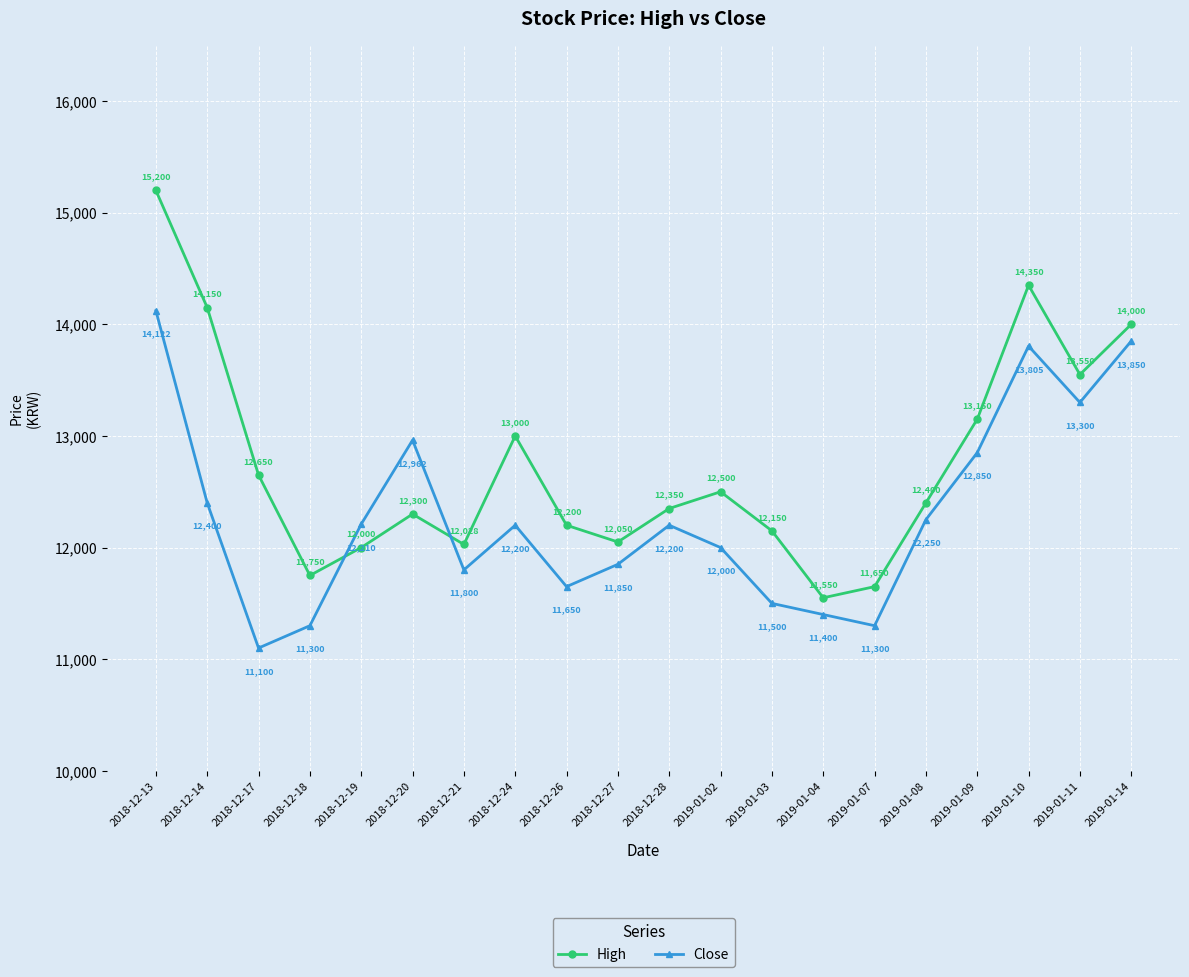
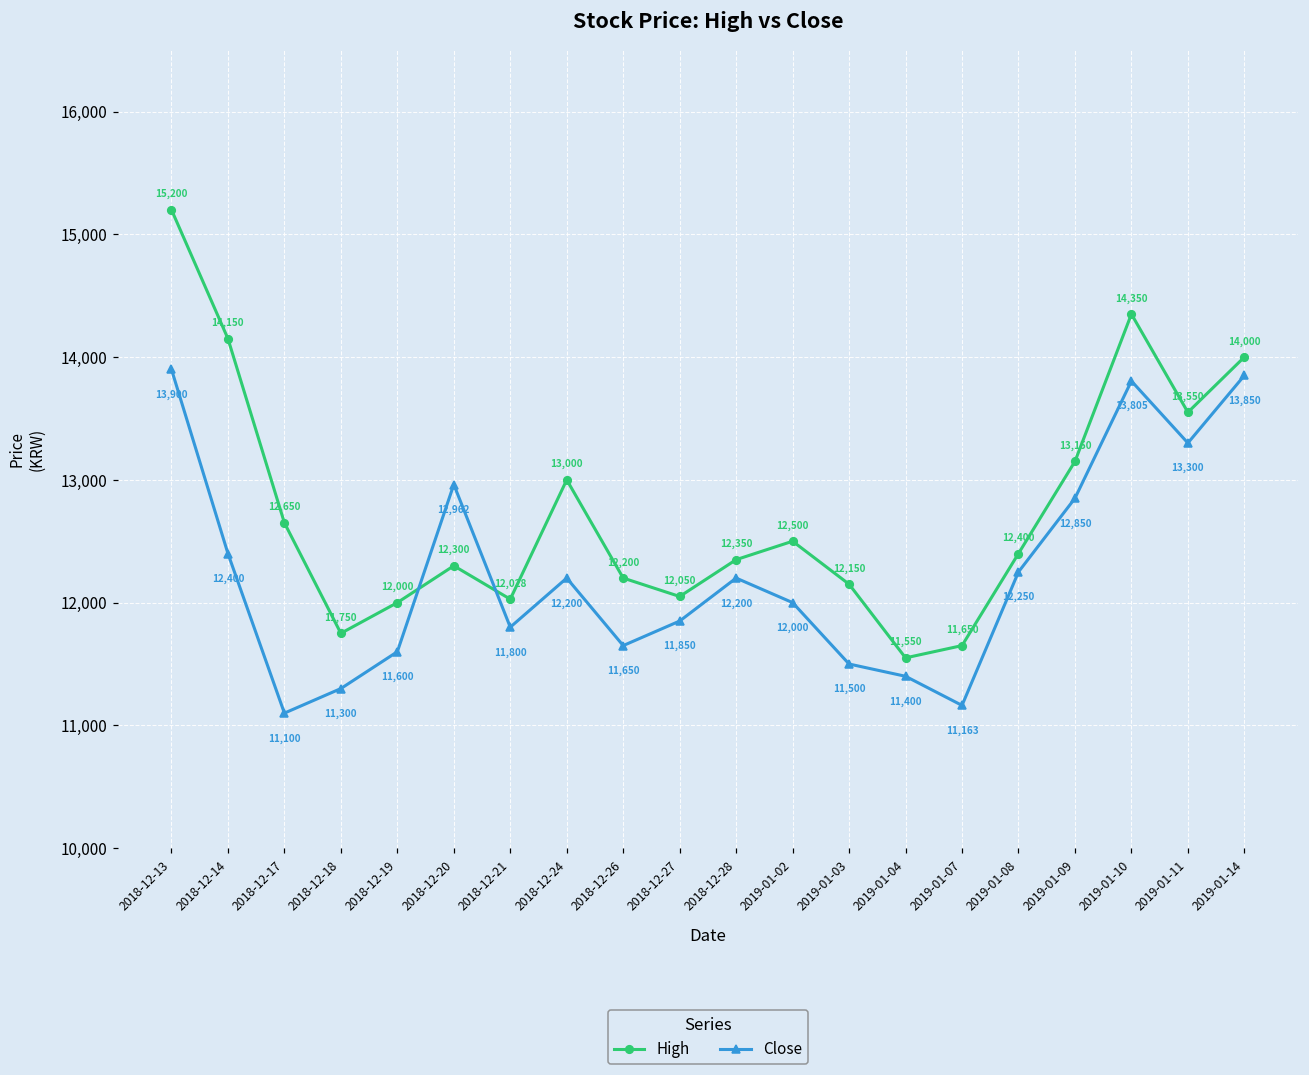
  {
    "High": {
      "2018-12-13": "15,200",
      "2018-12-14": "14,150",
      "2018-12-17": "12,650",
      "2018-12-18": "11,750",
      "2018-12-19": "12,000",
      "2018-12-20": "12,300",
      "2018-12-21": "12,028",
      "2018-12-24": "13,000",
      "2018-12-26": "12,200",
      "2018-12-27": "12,050",
      "2018-12-28": "12,350",
      "2019-01-02": "12,500",
      "2019-01-03": "12,150",
      "2019-01-04": "11,550",
      "2019-01-07": "11,650",
      "2019-01-08": "12,400",
      "2019-01-09": "13,150",
      "2019-01-10": "14,350",
      "2019-01-11": "13,550",
      "2019-01-14": "14,000"
    },
    "Close": {
-     "2018-12-13": "14,122",
+     "2018-12-13": "13,900",
      "2018-12-14": "12,400",
      "2018-12-17": "11,100",
      "2018-12-18": "11,300",
-     "2018-12-19": "12,210",
+     "2018-12-19": "11,600",
      "2018-12-20": "12,962",
      "2018-12-21": "11,800",
      "2018-12-24": "12,200",
      "2018-12-26": "11,650",
      "2018-12-27": "11,850",
      "2018-12-28": "12,200",
      "2019-01-02": "12,000",
      "2019-01-03": "11,500",
      "2019-01-04": "11,400",
-     "2019-01-07": "11,300",
+     "2019-01-07": "11,163",
      "2019-01-08": "12,250",
      "2019-01-09": "12,850",
      "2019-01-10": "13,805",
      "2019-01-11": "13,300",
      "2019-01-14": "13,850"
    }
  }
